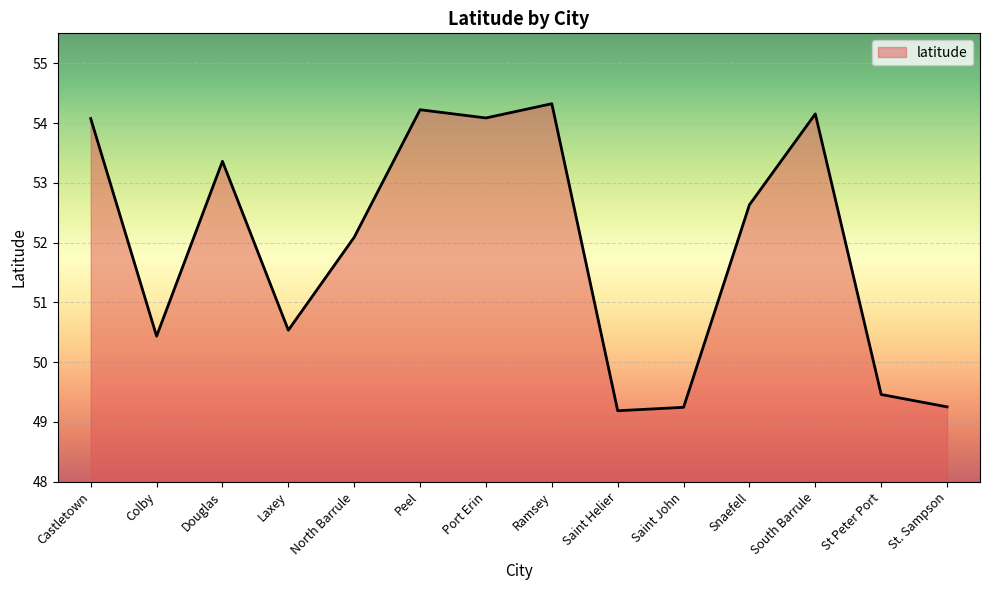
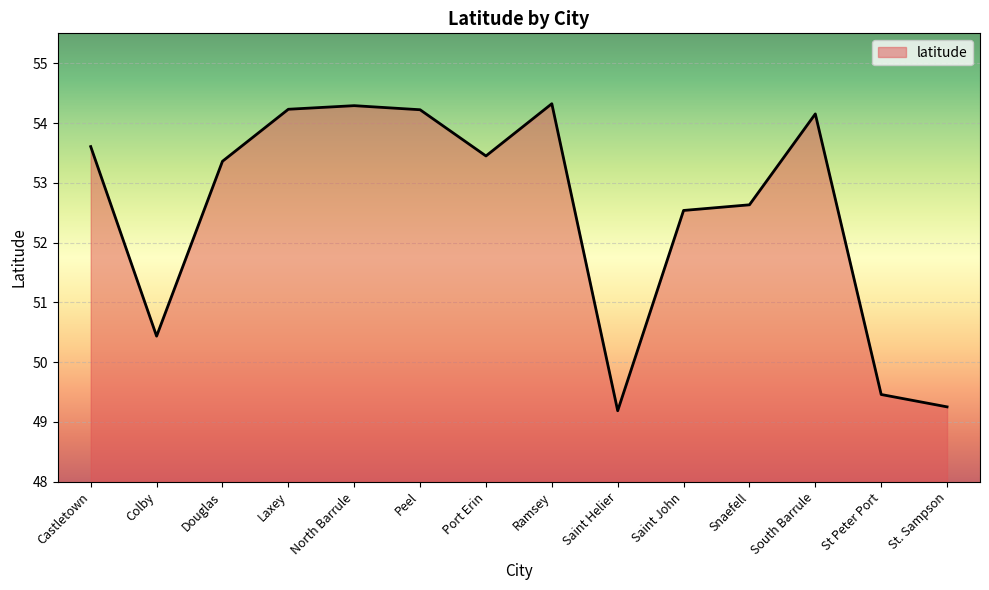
  {
-   "Castletown": 54.1,
+   "Castletown": 53.6,
    "Colby": 50.4,
    "Douglas": 53.4,
-   "Laxey": 50.5,
-   "North Barrule": 52.1,
+   "Laxey": 54.2,
+   "North Barrule": 54.3,
    "Peel": 54.2,
-   "Port Erin": 54.1,
+   "Port Erin": 53.4,
    "Ramsey": 54.3,
    "Saint Helier": 49.2,
-   "Saint John": 49.2,
+   "Saint John": 52.5,
    "Snaefell": 52.6,
    "South Barrule": 54.2,
    "St Peter Port": 49.5,
    "St. Sampson": 49.3
  }
